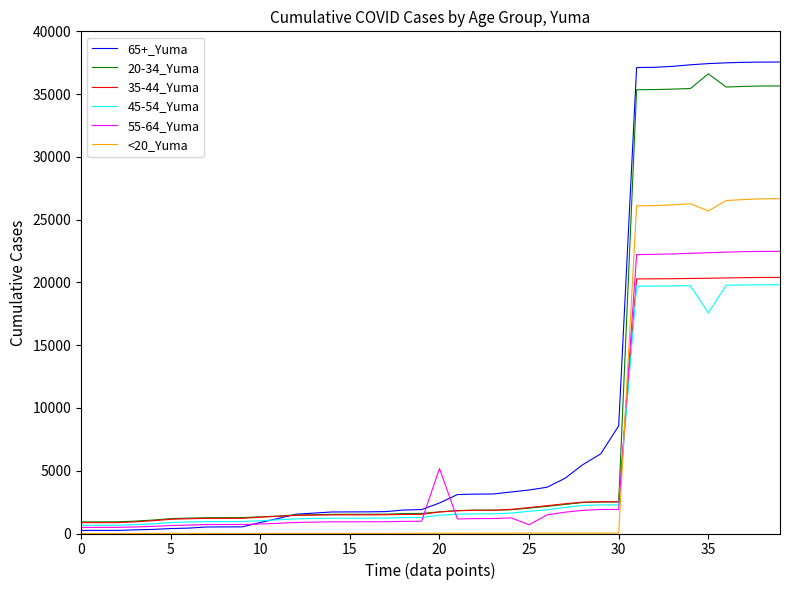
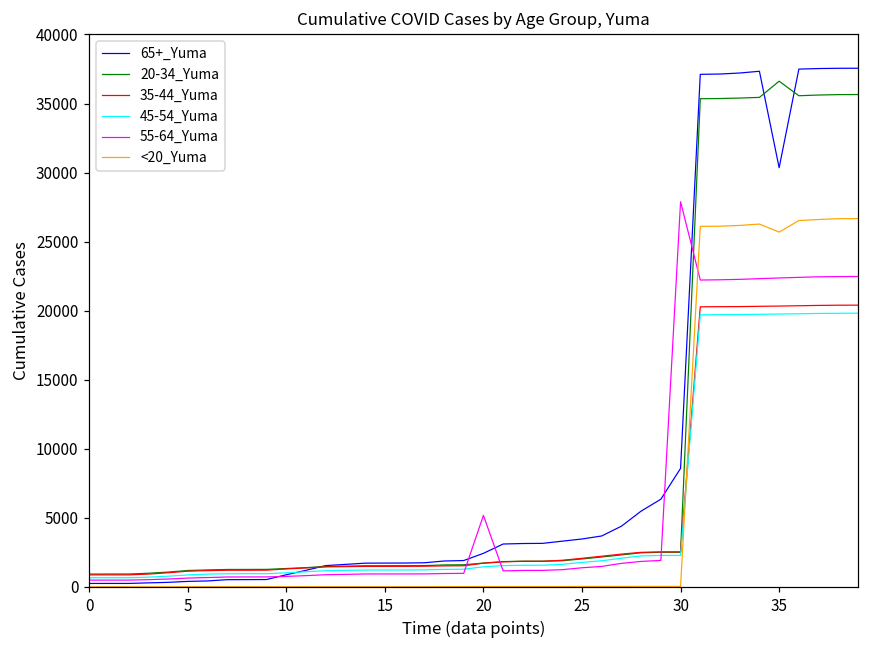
  {
    "65+_Yuma": {
      "0": 200,
      "5": 400,
      "20": 2400,
      "25": 3500,
      "30": 8600,
-     "35": 37400
+     "35": 30400
    },
    "20-34_Yuma": {
      "35": 36600
    },
    "35-44_Yuma": {
      "35": 20300
    },
    "45-54_Yuma": {
      "5": 900,
      "15": 1200,
      "20": 1500,
      "25": 1800,
      "30": 2300,
-     "35": 17600
+     "35": 19800
    },
    "55-64_Yuma": {
      "5": 600,
      "15": 900,
      "20": 5200,
-     "25": 700,
-     "30": 1900,
+     "25": 1400,
+     "30": 27900,
      "35": 22400
    },
    "<20_Yuma": {
      "0": 0,
      "5": 0,
      "10": 0,
      "15": 0,
      "20": 0,
      "25": 0,
      "30": 0,
      "35": 25700
    }
  }
